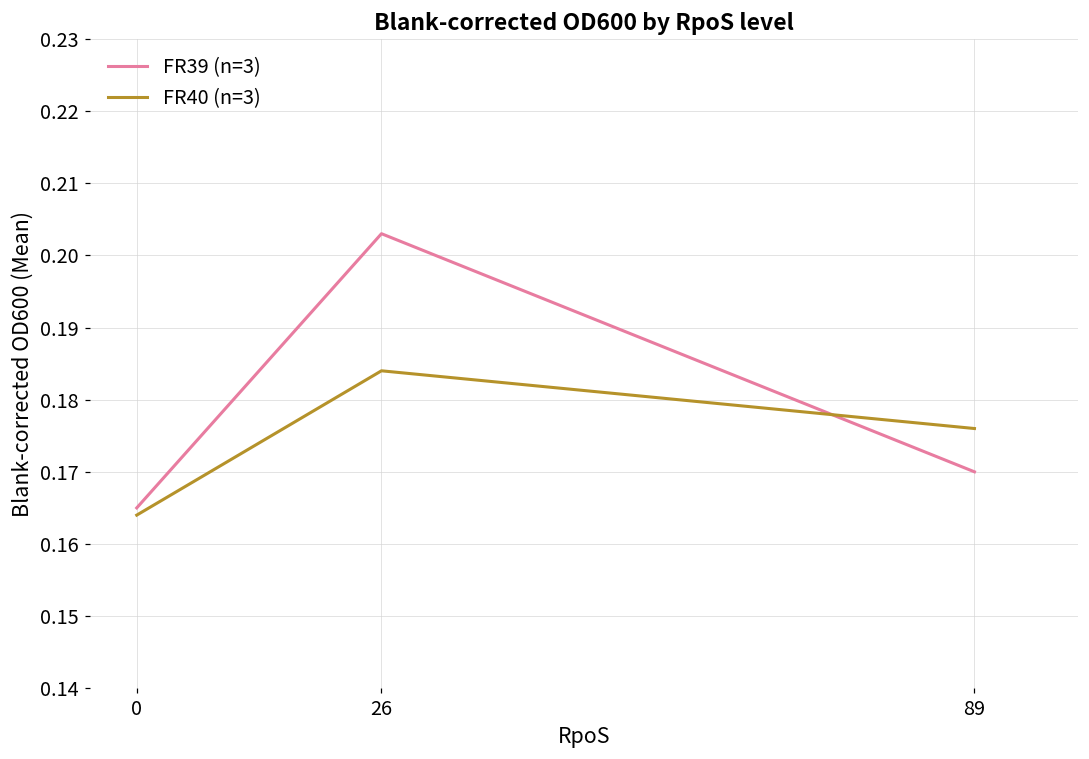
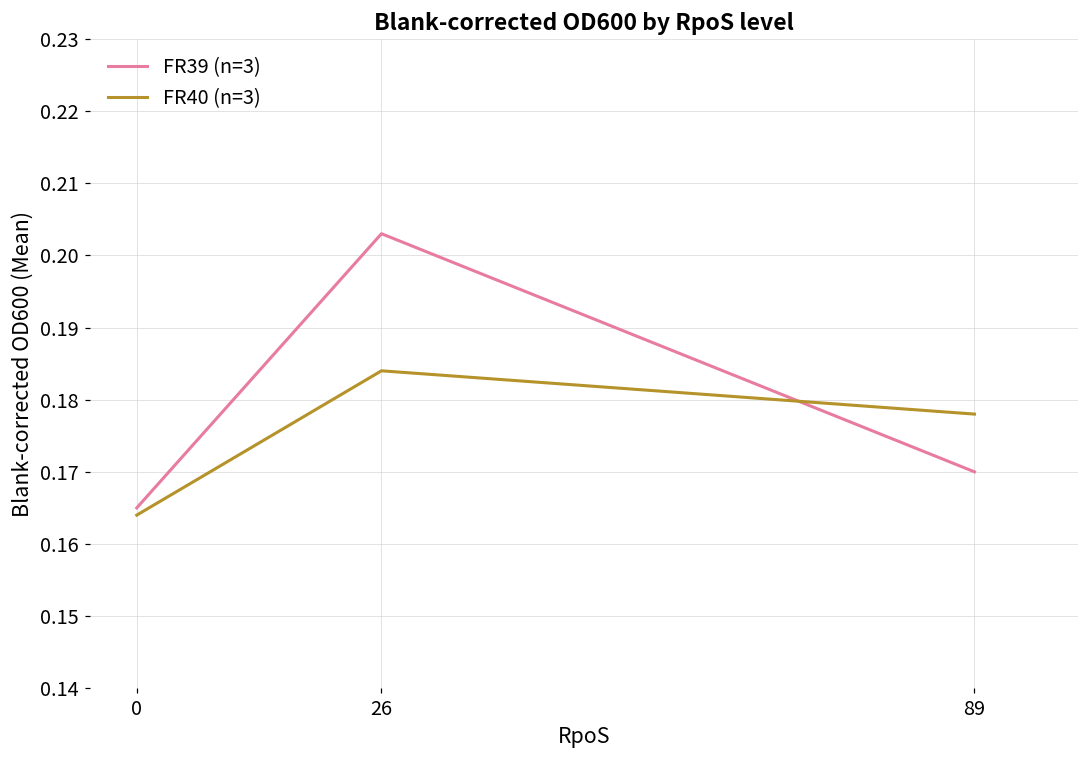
  {
    "FR39 (n=3)": {
      "0": 0.165,
      "26": 0.203,
      "89": 0.170
    },
    "FR40 (n=3)": {
      "0": 0.164,
      "26": 0.184,
-     "89": 0.176
+     "89": 0.178
    }
  }
